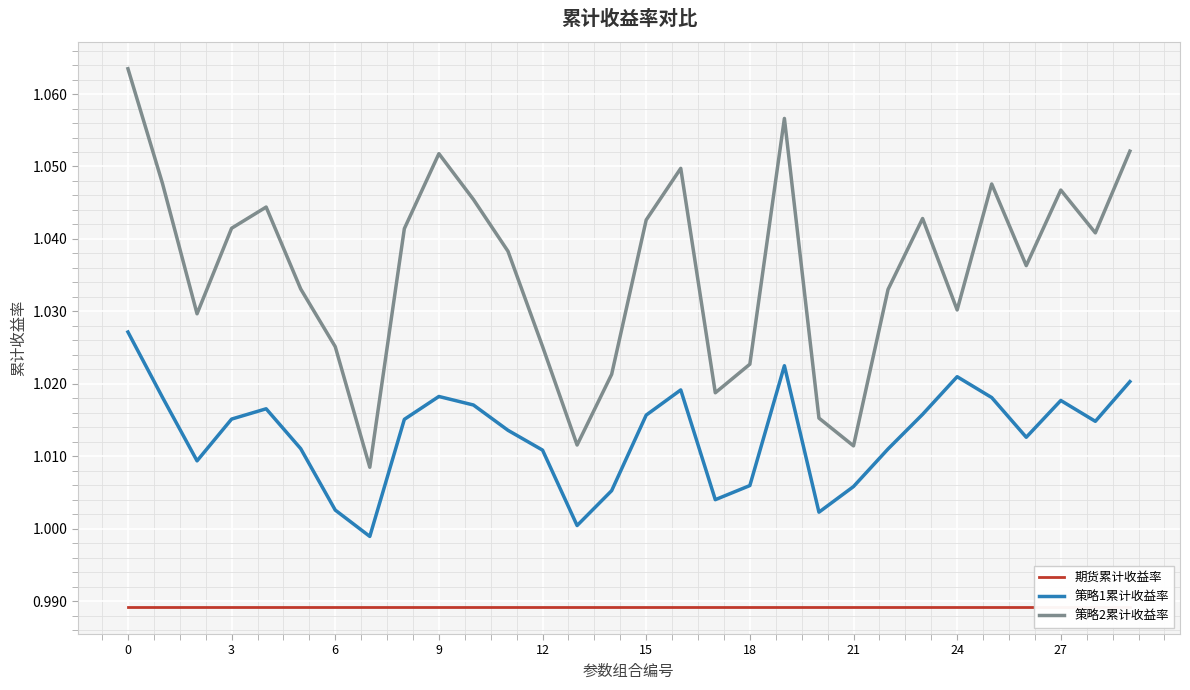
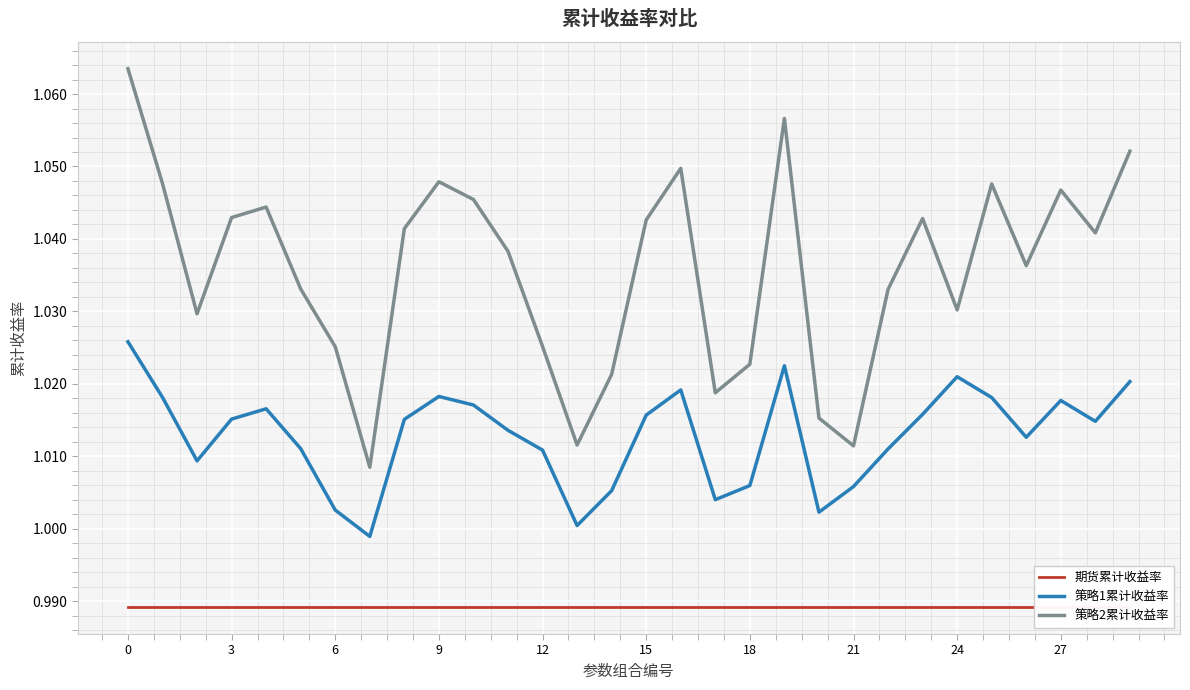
  {
    "期货累计收益率": {
      "0": 0.989,
      "3": 0.989,
      "6": 0.989,
      "9": 0.989,
      "12": 0.989,
      "15": 0.989,
      "18": 0.989,
      "21": 0.989,
      "24": 0.989
    },
    "策略1累计收益率": {
-     "0": 1.027,
+     "0": 1.026,
      "3": 1.015,
      "6": 1.003,
      "9": 1.018,
      "12": 1.011,
      "15": 1.016,
      "18": 1.006,
      "21": 1.006,
      "24": 1.021,
      "27": 1.018
    },
    "策略2累计收益率": {
      "0": 1.064,
-     "3": 1.041,
+     "3": 1.043,
      "6": 1.025,
-     "9": 1.052,
+     "9": 1.048,
      "12": 1.025,
      "15": 1.043,
      "18": 1.023,
      "21": 1.011,
      "24": 1.030,
      "27": 1.047
    }
  }
